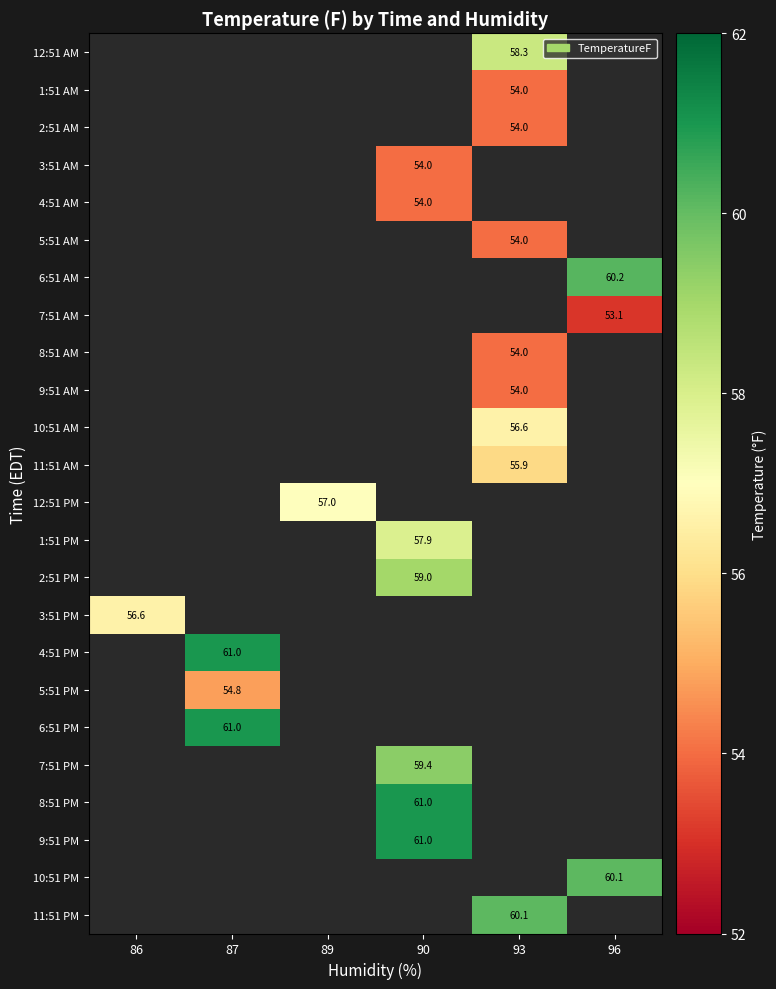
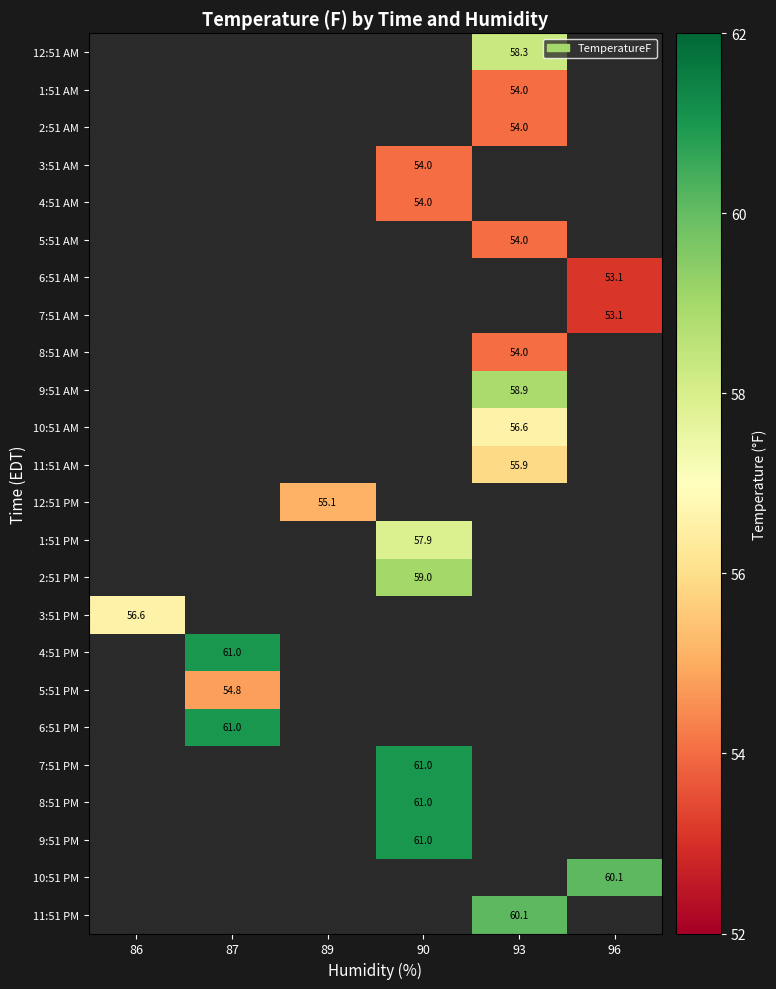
  {
    "12:51 AM": {
      "93": 58.3
    },
    "1:51 AM": {
      "93": 54.0
    },
    "2:51 AM": {
      "93": 54.0
    },
    "3:51 AM": {
      "90": 54.0
    },
    "4:51 AM": {
      "90": 54.0
    },
    "5:51 AM": {
      "93": 54.0
    },
    "6:51 AM": {
-     "96": 60.2
+     "96": 53.1
    },
    "7:51 AM": {
      "96": 53.1
    },
    "8:51 AM": {
      "93": 54.0
    },
    "9:51 AM": {
-     "93": 54.0
+     "93": 58.9
    },
    "10:51 AM": {
      "93": 56.6
    },
    "11:51 AM": {
      "93": 55.9
    },
    "12:51 PM": {
-     "89": 57.0
+     "89": 55.1
    },
    "1:51 PM": {
      "90": 57.9
    },
    "2:51 PM": {
      "90": 59.0
    },
    "3:51 PM": {
      "86": 56.6
    },
    "4:51 PM": {
      "87": 61.0
    },
    "5:51 PM": {
      "87": 54.8
    },
    "6:51 PM": {
      "87": 61.0
    },
    "7:51 PM": {
-     "90": 59.4
+     "90": 61.0
    },
    "8:51 PM": {
      "90": 61.0
    },
    "9:51 PM": {
      "90": 61.0
    },
    "10:51 PM": {
      "96": 60.1
    },
    "11:51 PM": {
      "93": 60.1
    }
  }
